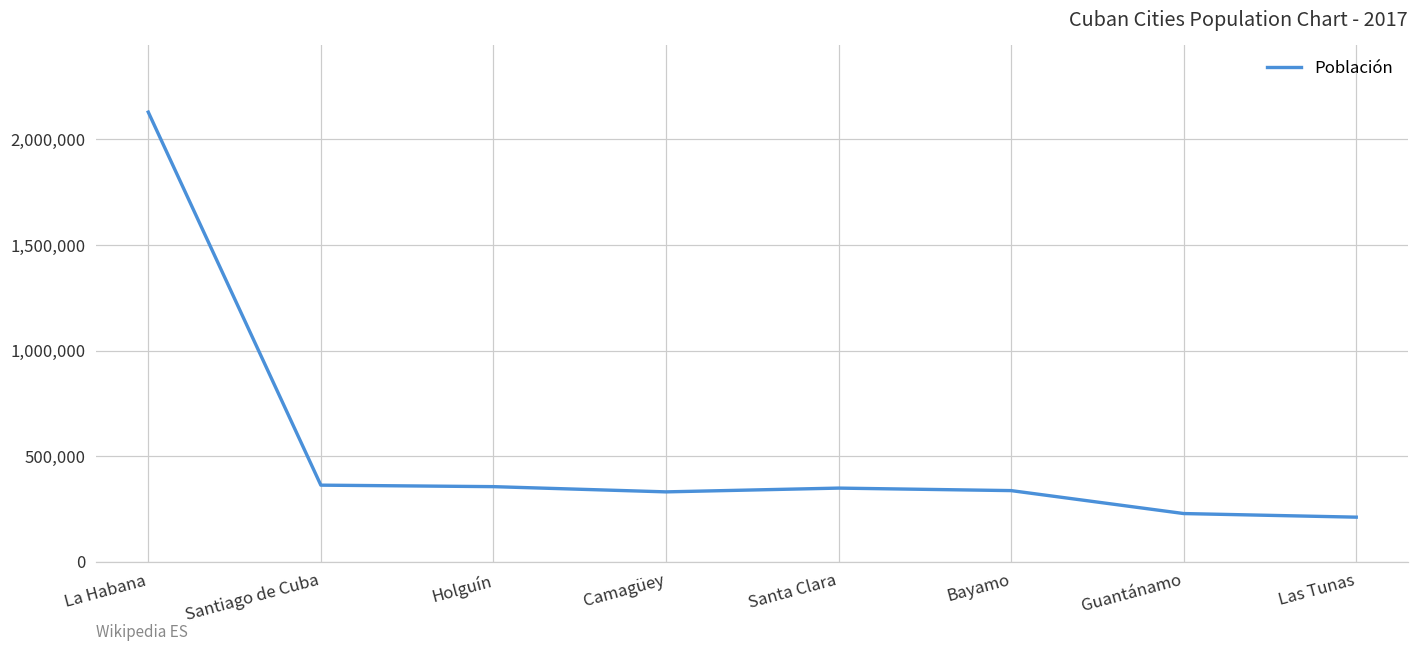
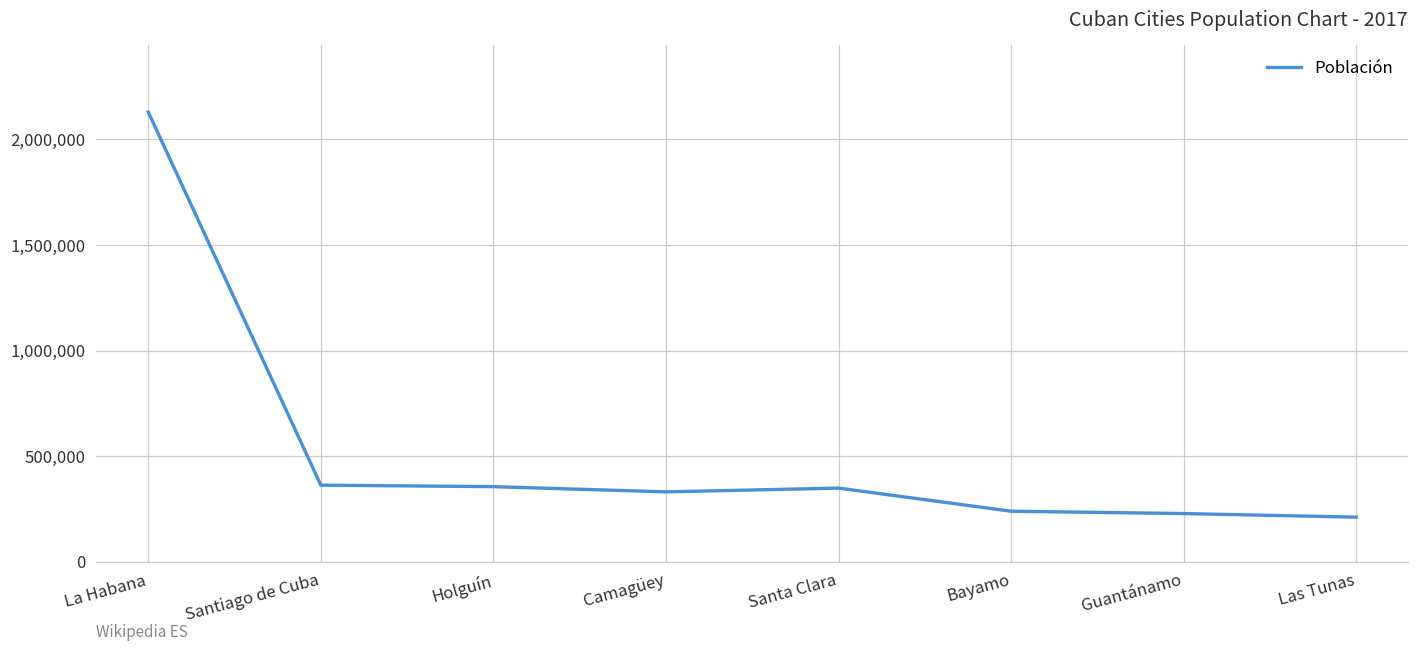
  {
    "La Habana": "2,130,000",
    "Santiago de Cuba": "360,000",
    "Holguín": "360,000",
    "Camagüey": "330,000",
    "Santa Clara": "350,000",
-   "Bayamo": "340,000",
+   "Bayamo": "240,000",
    "Guantánamo": "230,000",
    "Las Tunas": "210,000"
  }
